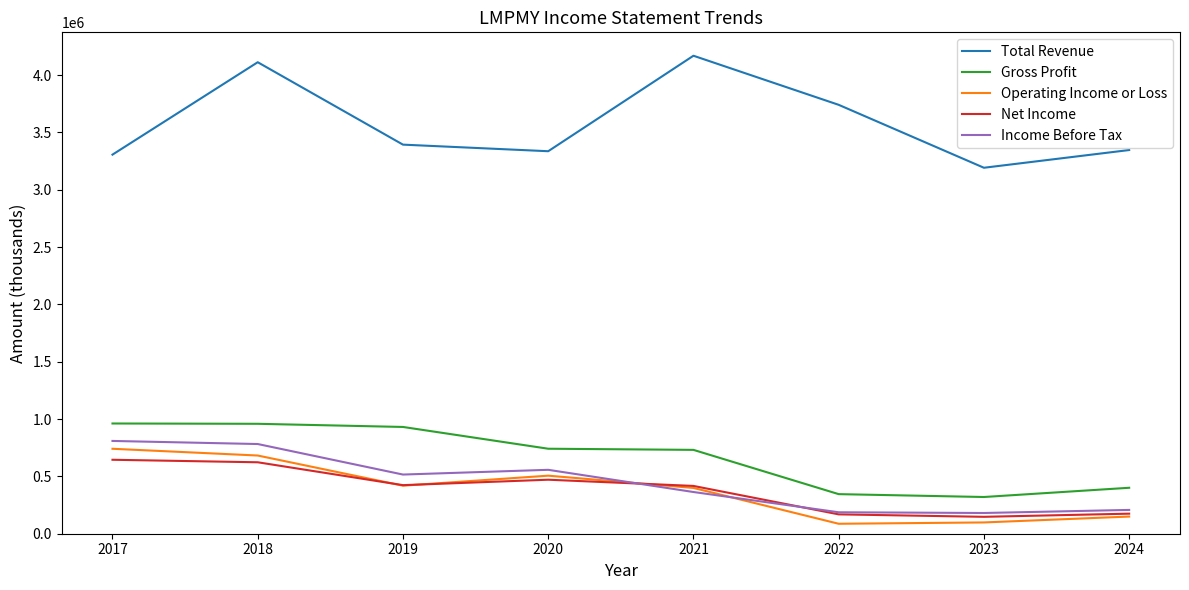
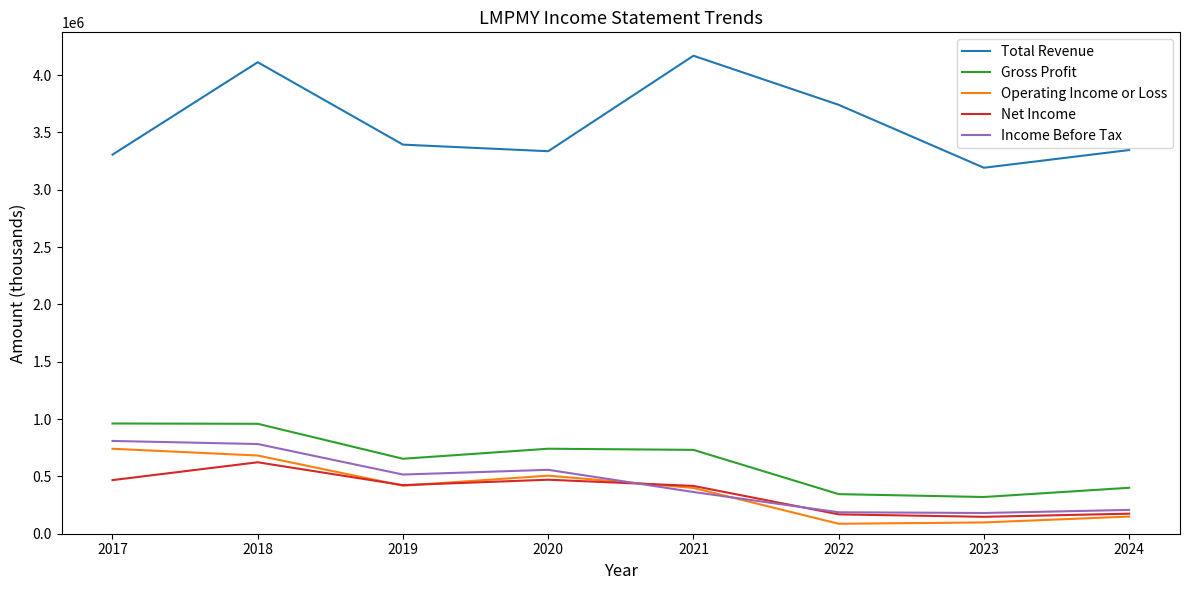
  {
    "Total Revenue": {
      "2017": 3310000,
      "2018": 4110000,
      "2019": 3390000,
      "2020": 3340000,
      "2021": 4170000,
      "2022": 3740000,
      "2023": 3190000,
      "2024": 3350000
    },
    "Gross Profit": {
      "2017": 960000,
      "2018": 960000,
-     "2019": 930000,
+     "2019": 650000,
      "2020": 740000,
      "2021": 730000,
      "2022": 350000,
      "2023": 320000,
      "2024": 400000
    },
    "Operating Income or Loss": {
      "2017": 740000,
      "2018": 680000,
      "2020": 510000,
      "2022": 90000,
      "2023": 100000,
      "2024": 150000
    },
    "Net Income": {
-     "2017": 650000,
+     "2017": 470000,
      "2018": 620000,
      "2020": 470000,
      "2023": 150000,
      "2024": 170000
    },
    "Income Before Tax": {
      "2017": 810000,
      "2018": 780000,
      "2019": 520000,
      "2020": 560000,
      "2021": 360000,
      "2023": 180000,
      "2024": 210000
    }
  }
